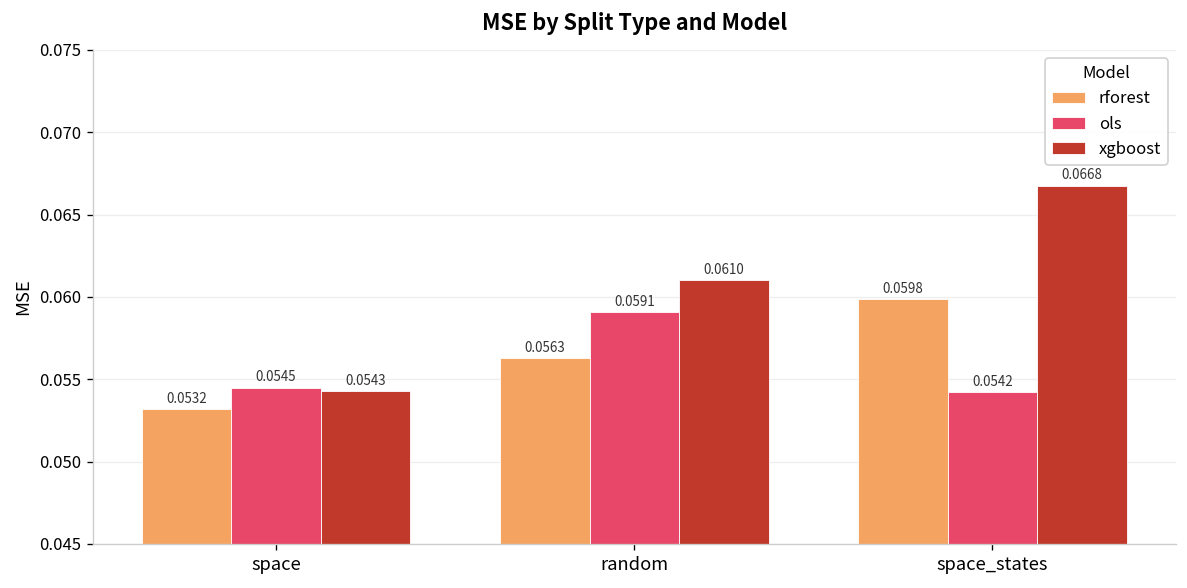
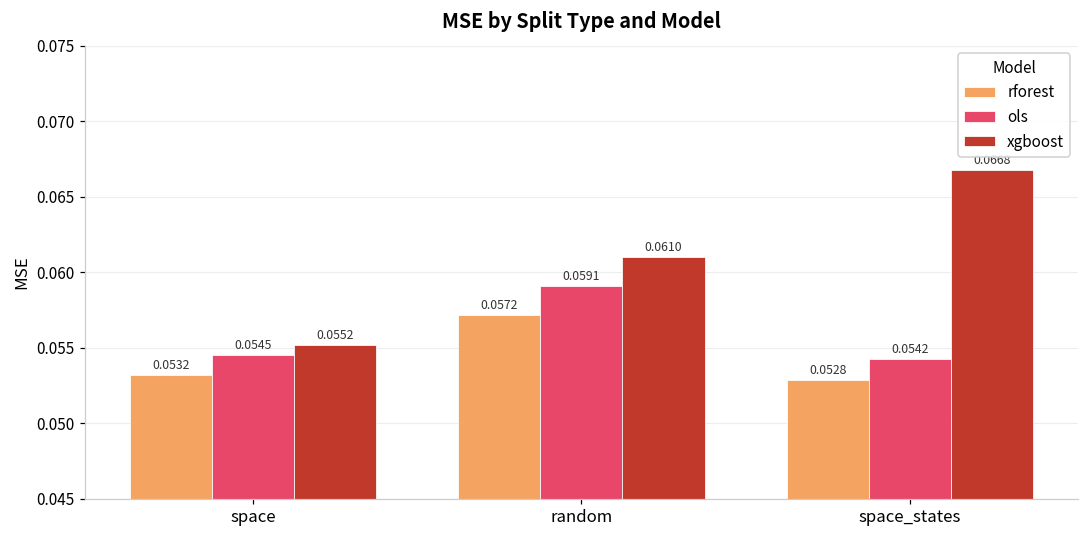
  {
    "rforest": {
      "space": 0.0532,
-     "random": 0.0563,
-     "space_states": 0.0598
+     "random": 0.0572,
+     "space_states": 0.0528
    },
    "ols": {
      "space": 0.0545,
      "random": 0.0591,
      "space_states": 0.0542
    },
    "xgboost": {
-     "space": 0.0543,
+     "space": 0.0552,
      "random": 0.0610,
      "space_states": 0.0668
    }
  }
